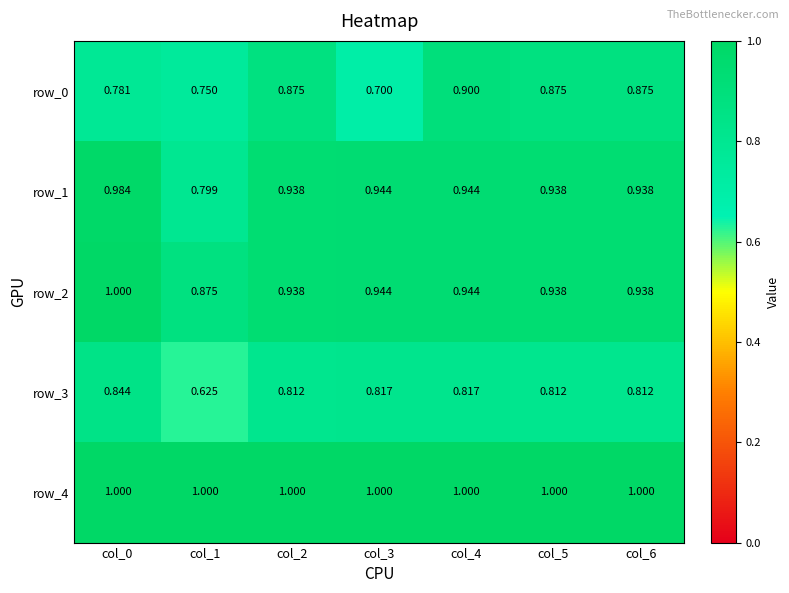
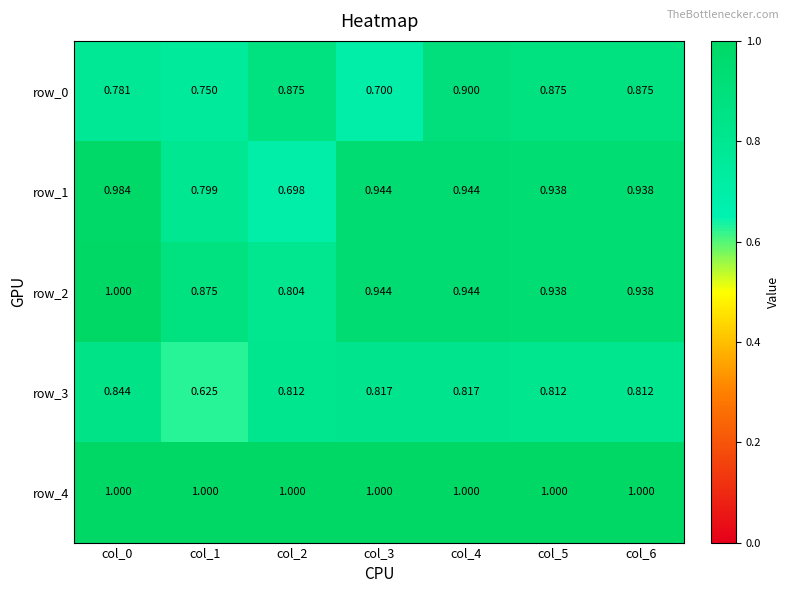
  {
    "row_0": {
      "col_0": 0.781,
      "col_1": 0.750,
      "col_2": 0.875,
      "col_3": 0.700,
      "col_4": 0.900,
      "col_5": 0.875,
      "col_6": 0.875
    },
    "row_1": {
      "col_0": 0.984,
      "col_1": 0.799,
-     "col_2": 0.938,
+     "col_2": 0.698,
      "col_3": 0.944,
      "col_4": 0.944,
      "col_5": 0.938,
      "col_6": 0.938
    },
    "row_2": {
      "col_0": 1.000,
      "col_1": 0.875,
-     "col_2": 0.938,
+     "col_2": 0.804,
      "col_3": 0.944,
      "col_4": 0.944,
      "col_5": 0.938,
      "col_6": 0.938
    },
    "row_3": {
      "col_0": 0.844,
      "col_1": 0.625,
      "col_2": 0.812,
      "col_3": 0.817,
      "col_4": 0.817,
      "col_5": 0.812,
      "col_6": 0.812
    },
    "row_4": {
      "col_0": 1.000,
      "col_1": 1.000,
      "col_2": 1.000,
      "col_3": 1.000,
      "col_4": 1.000,
      "col_5": 1.000,
      "col_6": 1.000
    }
  }
